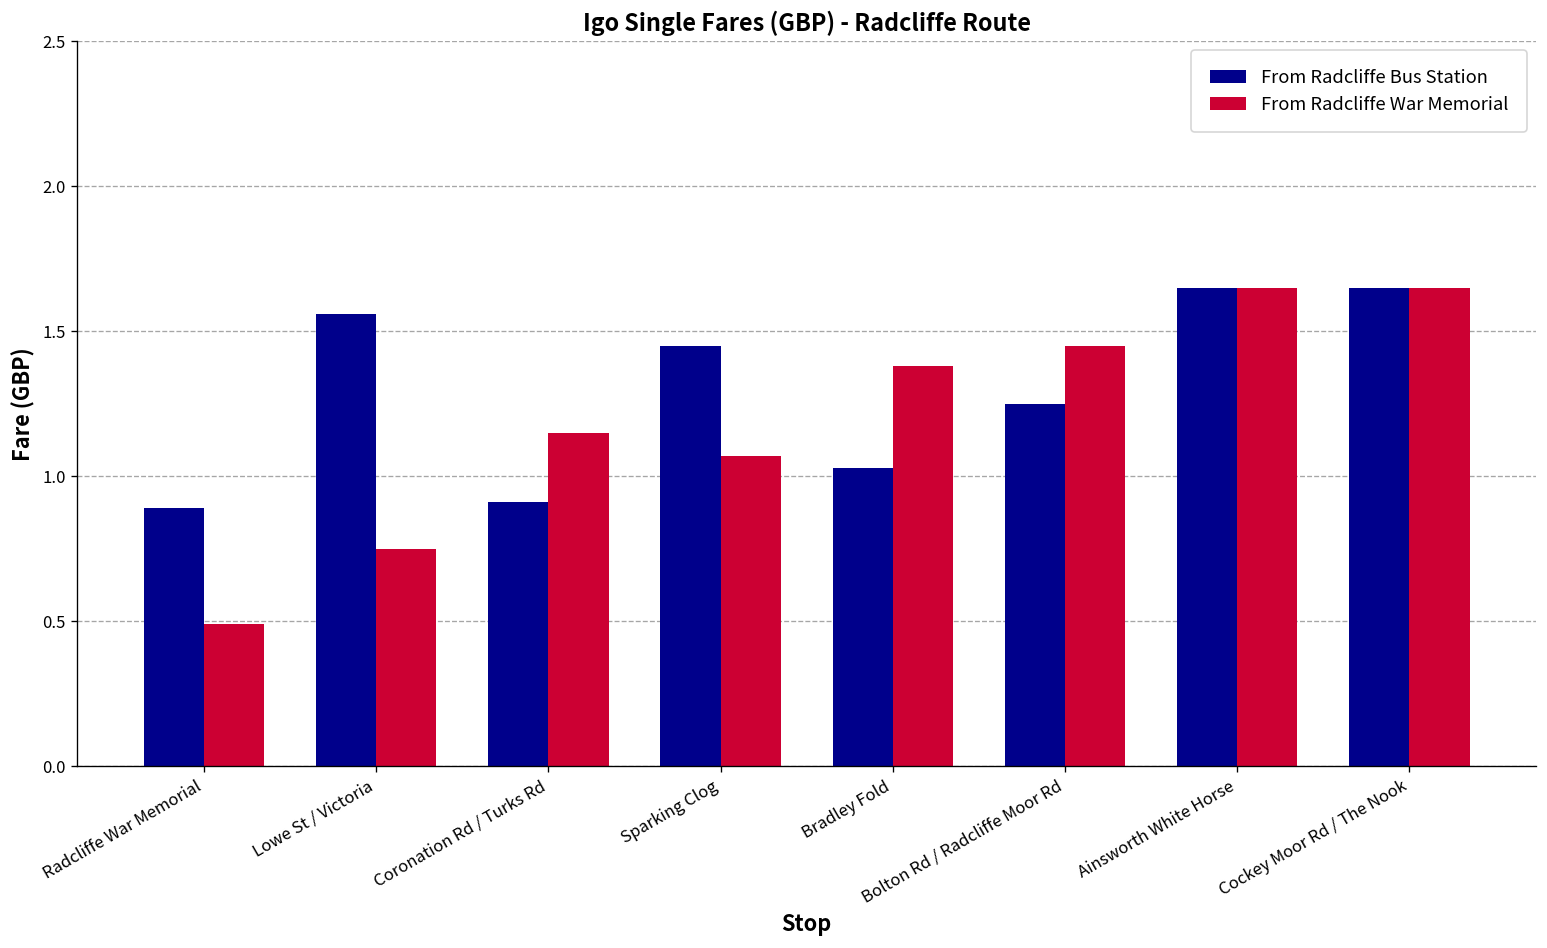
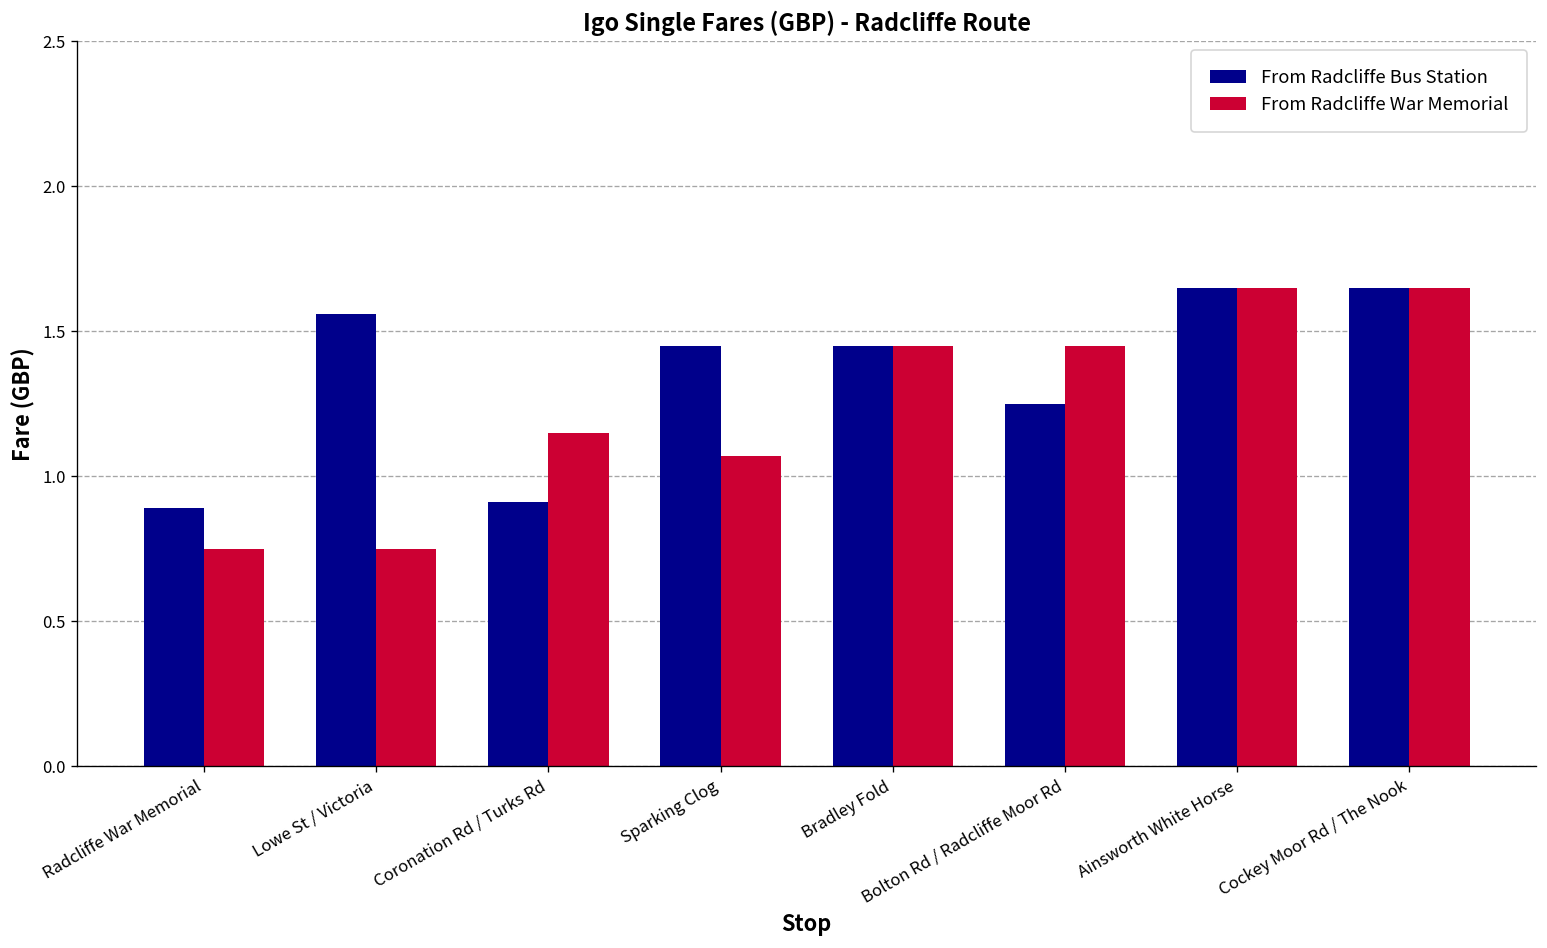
  {
    "From Radcliffe Bus Station": {
      "Radcliffe War Memorial": 0.89,
      "Lowe St / Victoria": 1.56,
      "Coronation Rd / Turks Rd": 0.91,
      "Sparking Clog": 1.45,
-     "Bradley Fold": 1.03,
+     "Bradley Fold": 1.45,
      "Bolton Rd / Radcliffe Moor Rd": 1.25,
      "Ainsworth White Horse": 1.65,
      "Cockey Moor Rd / The Nook": 1.65
    },
    "From Radcliffe War Memorial": {
-     "Radcliffe War Memorial": 0.49,
+     "Radcliffe War Memorial": 0.75,
      "Lowe St / Victoria": 0.75,
      "Coronation Rd / Turks Rd": 1.15,
      "Sparking Clog": 1.07,
-     "Bradley Fold": 1.38,
+     "Bradley Fold": 1.45,
      "Bolton Rd / Radcliffe Moor Rd": 1.45,
      "Ainsworth White Horse": 1.65,
      "Cockey Moor Rd / The Nook": 1.65
    }
  }
